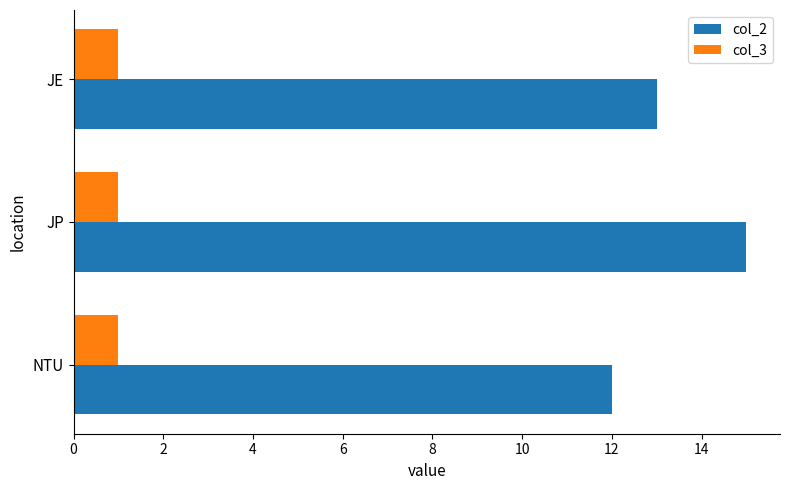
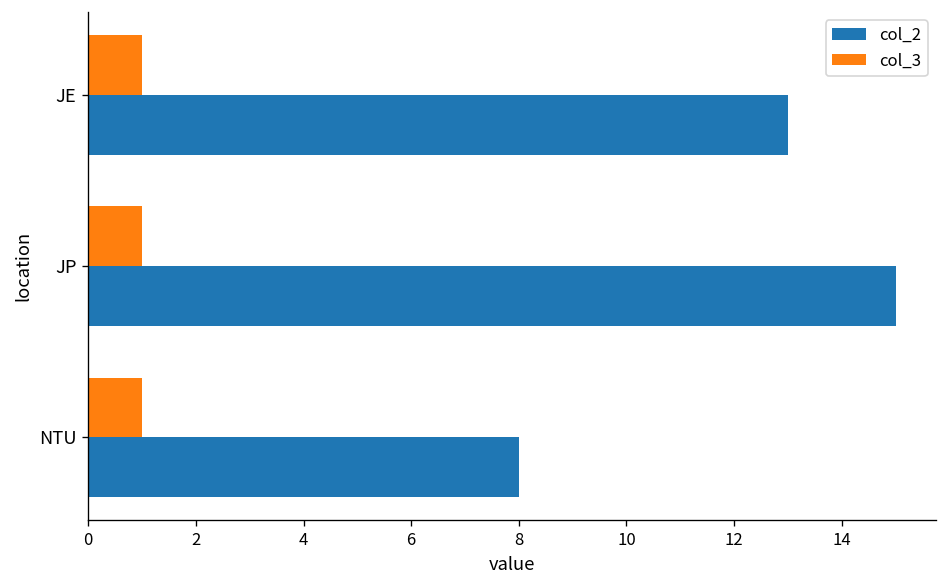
  {
    "col_2": {
      "JE": 13,
      "JP": 15,
-     "NTU": 12
+     "NTU": 8
    },
    "col_3": {
      "JE": 1,
      "JP": 1,
      "NTU": 1
    }
  }
